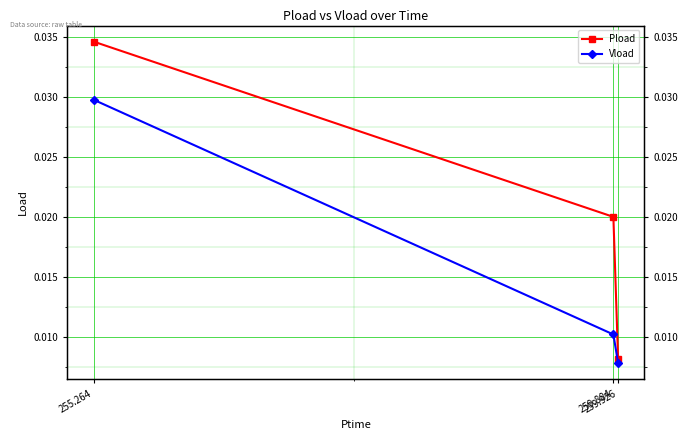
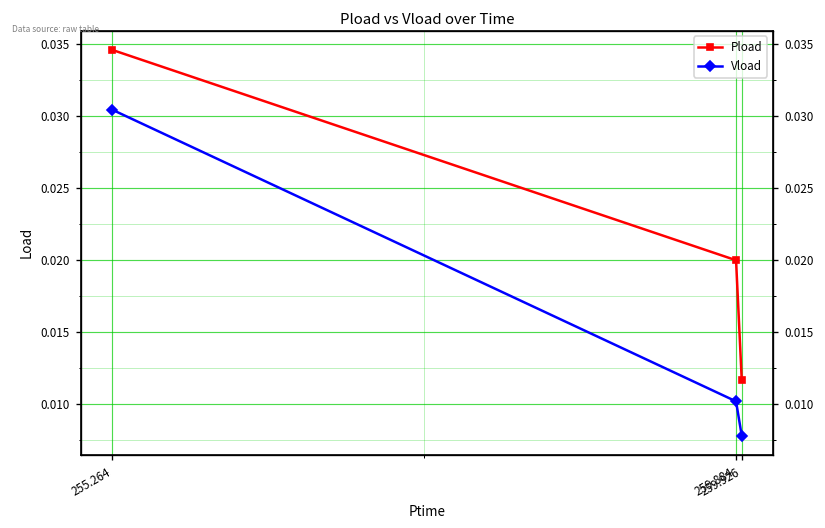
  {
    "Pload": {
      "255.264": 0.0346,
      "259.884": 0.0200,
-     "259.926": 0.0082
+     "259.926": 0.0117
    },
    "Vload": {
-     "255.264": 0.0298,
+     "255.264": 0.0305,
      "259.884": 0.0102,
      "259.926": 0.0078
    }
  }
